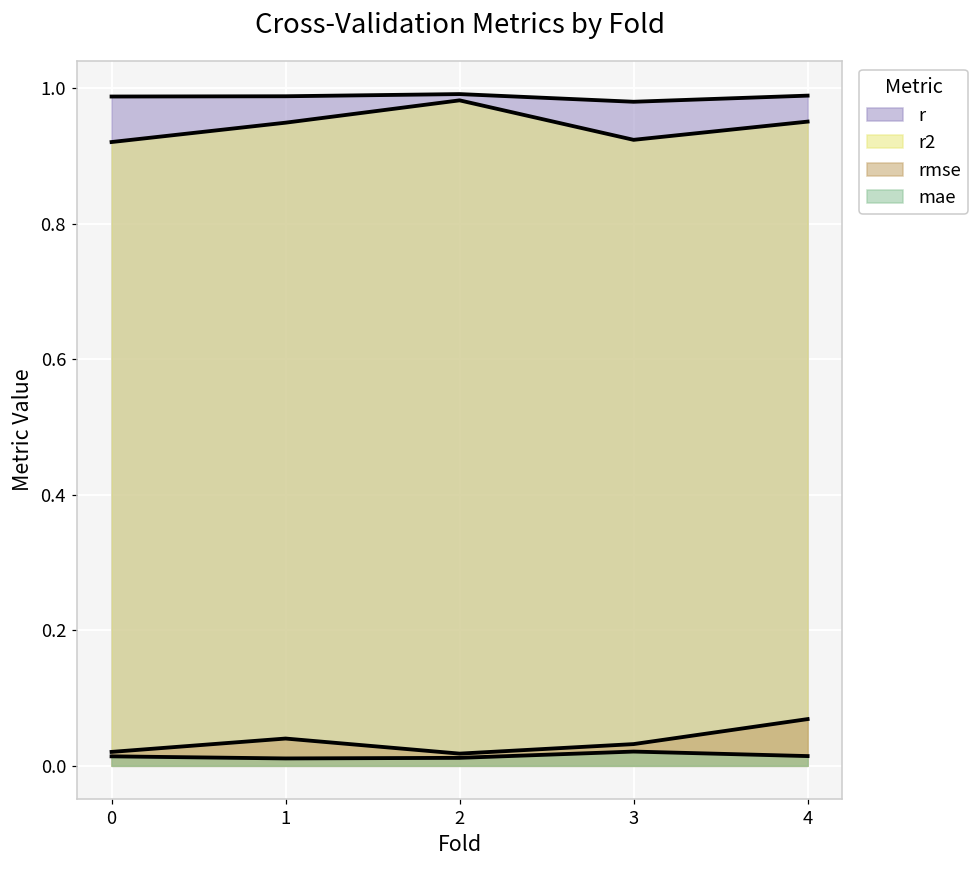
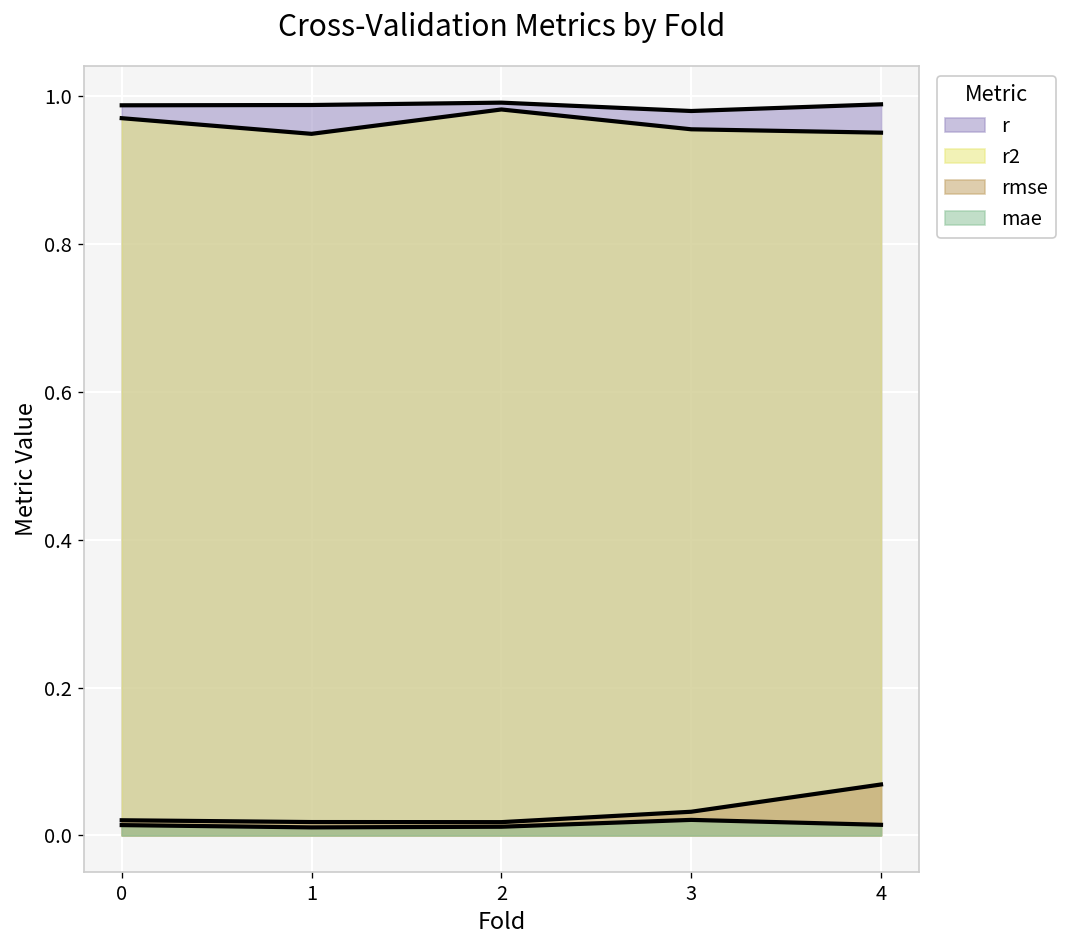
  {
    "r2": {
-     "0": 0.92,
+     "0": 0.97,
      "1": 0.95,
      "2": 0.98,
-     "3": 0.92,
+     "3": 0.96,
      "4": 0.95
    },
    "rmse": {
      "0": 0.02,
-     "1": 0.04,
+     "1": 0.02,
      "2": 0.02,
      "3": 0.03,
      "4": 0.07
    }
  }
